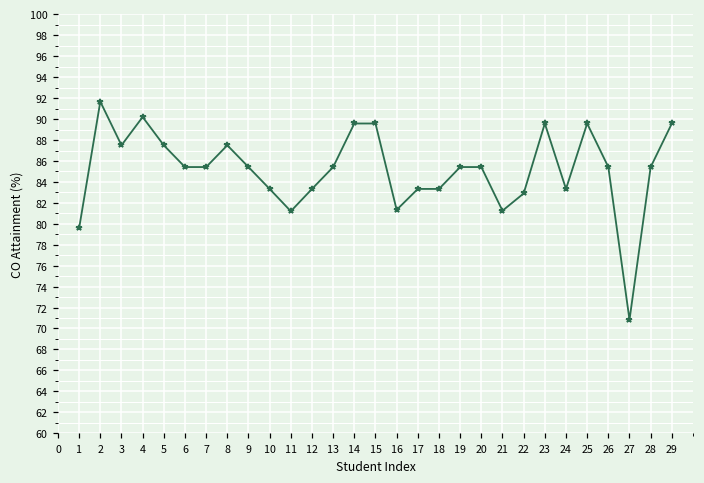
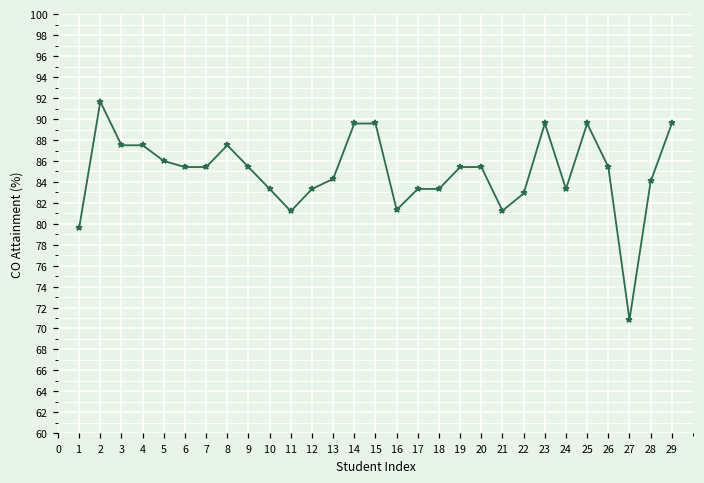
  {
    "1": 80,
    "2": 92,
    "3": 88,
-   "4": 90,
-   "5": 88,
+   "4": 88,
+   "5": 86,
    "6": 85,
    "7": 85,
    "8": 88,
    "9": 85,
    "10": 83,
    "11": 81,
    "12": 83,
-   "13": 85,
+   "13": 84,
    "14": 90,
    "15": 90,
    "16": 81,
    "17": 83,
    "18": 83,
    "19": 85,
    "20": 85,
    "21": 81,
    "22": 83,
    "23": 90,
    "24": 83,
    "25": 90,
    "26": 85,
    "27": 71,
-   "28": 85,
+   "28": 84,
    "29": 90
  }
